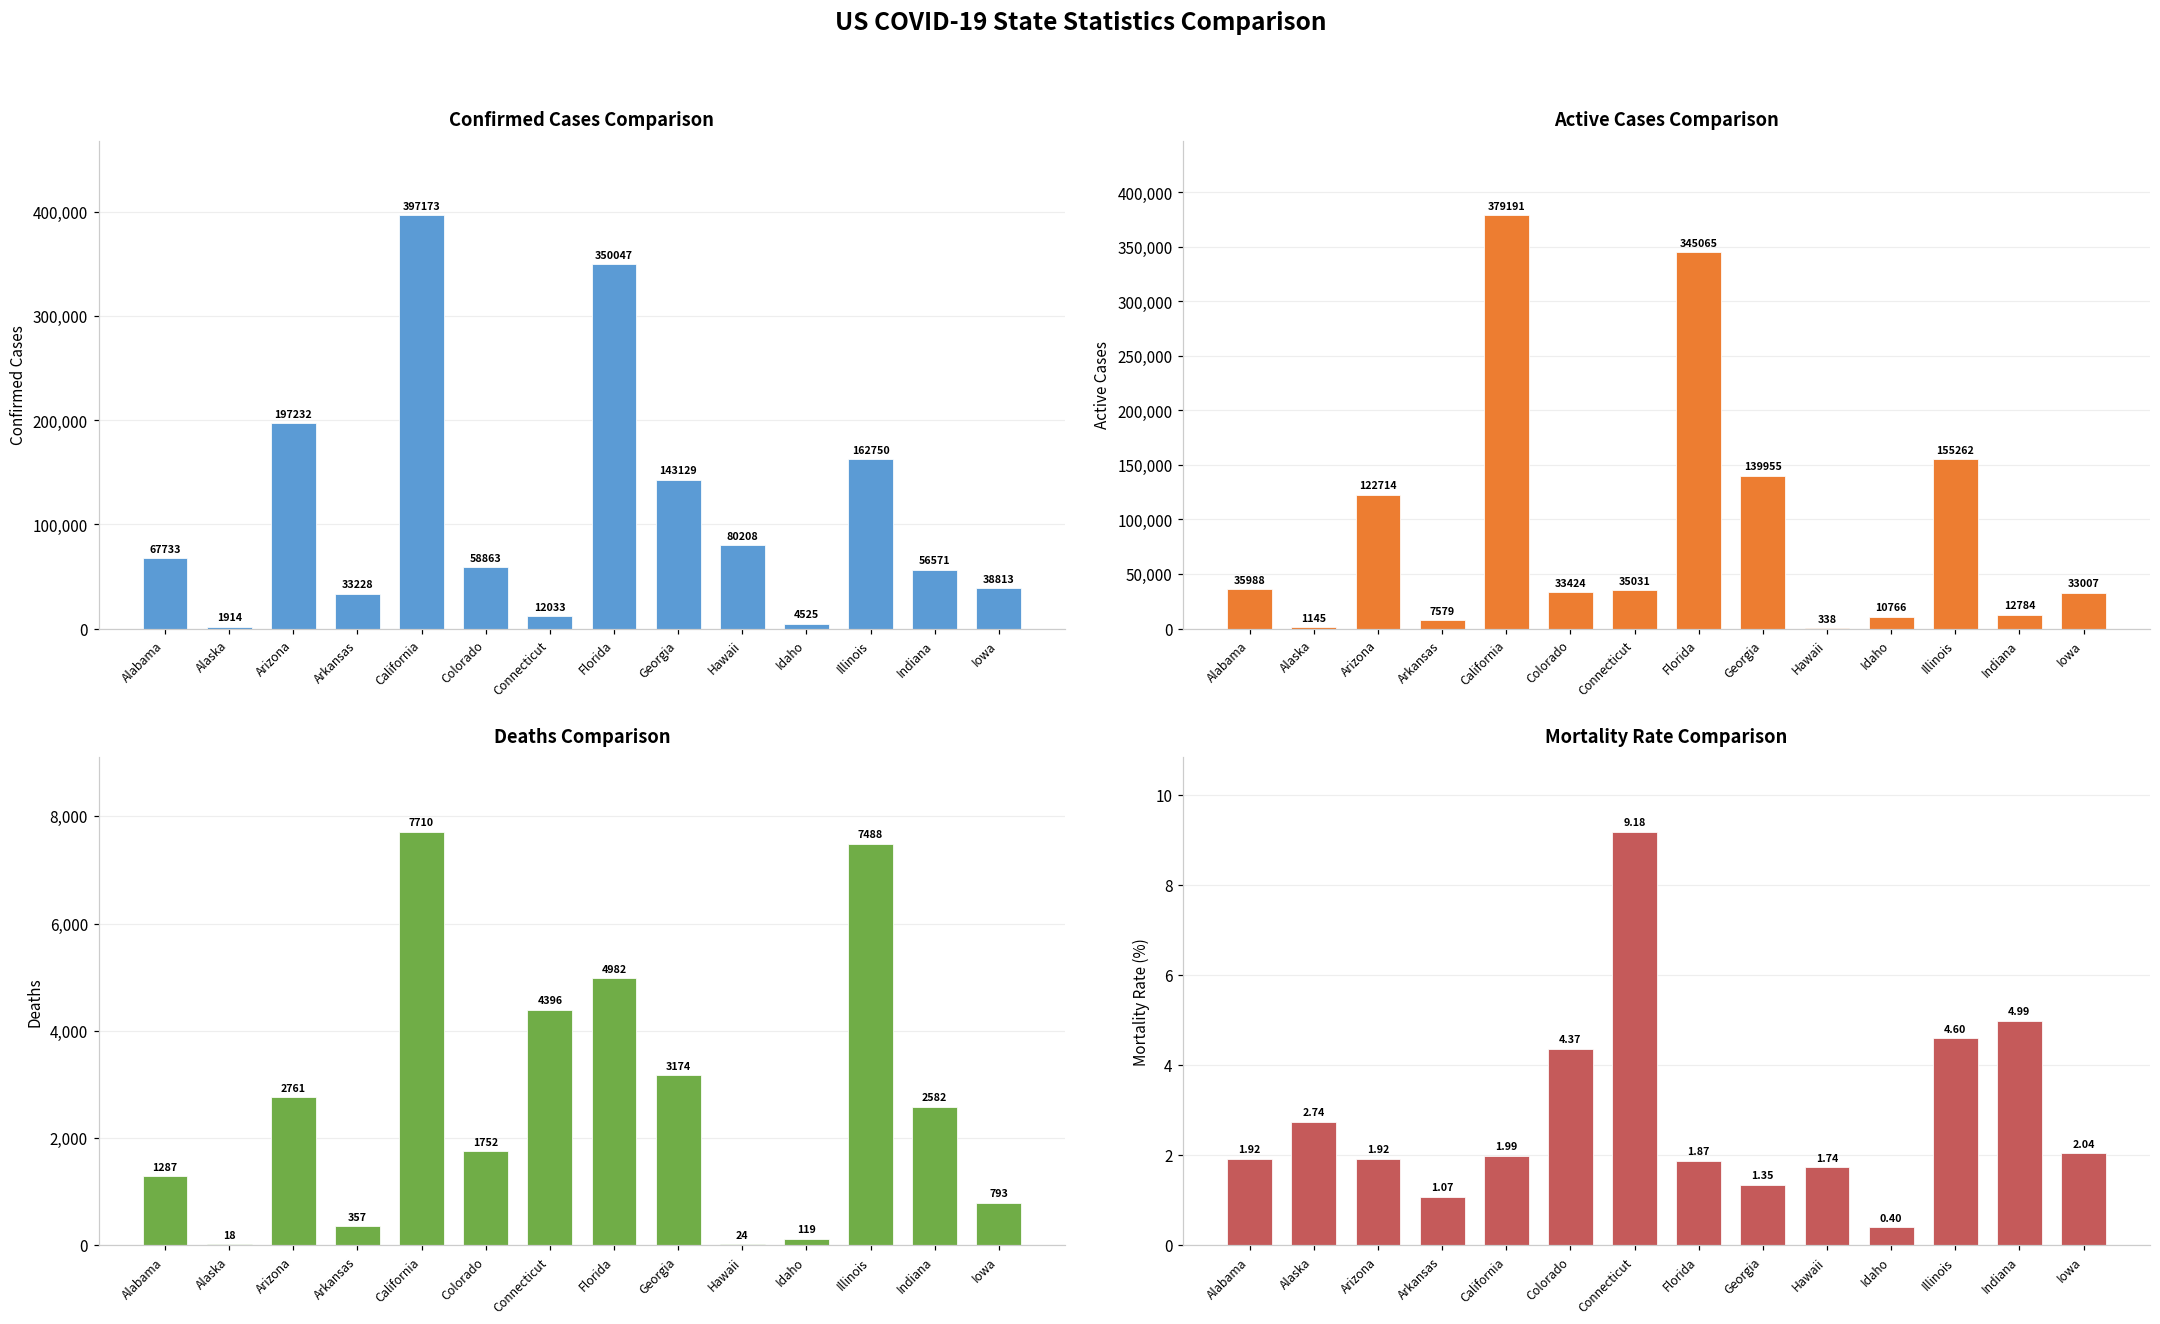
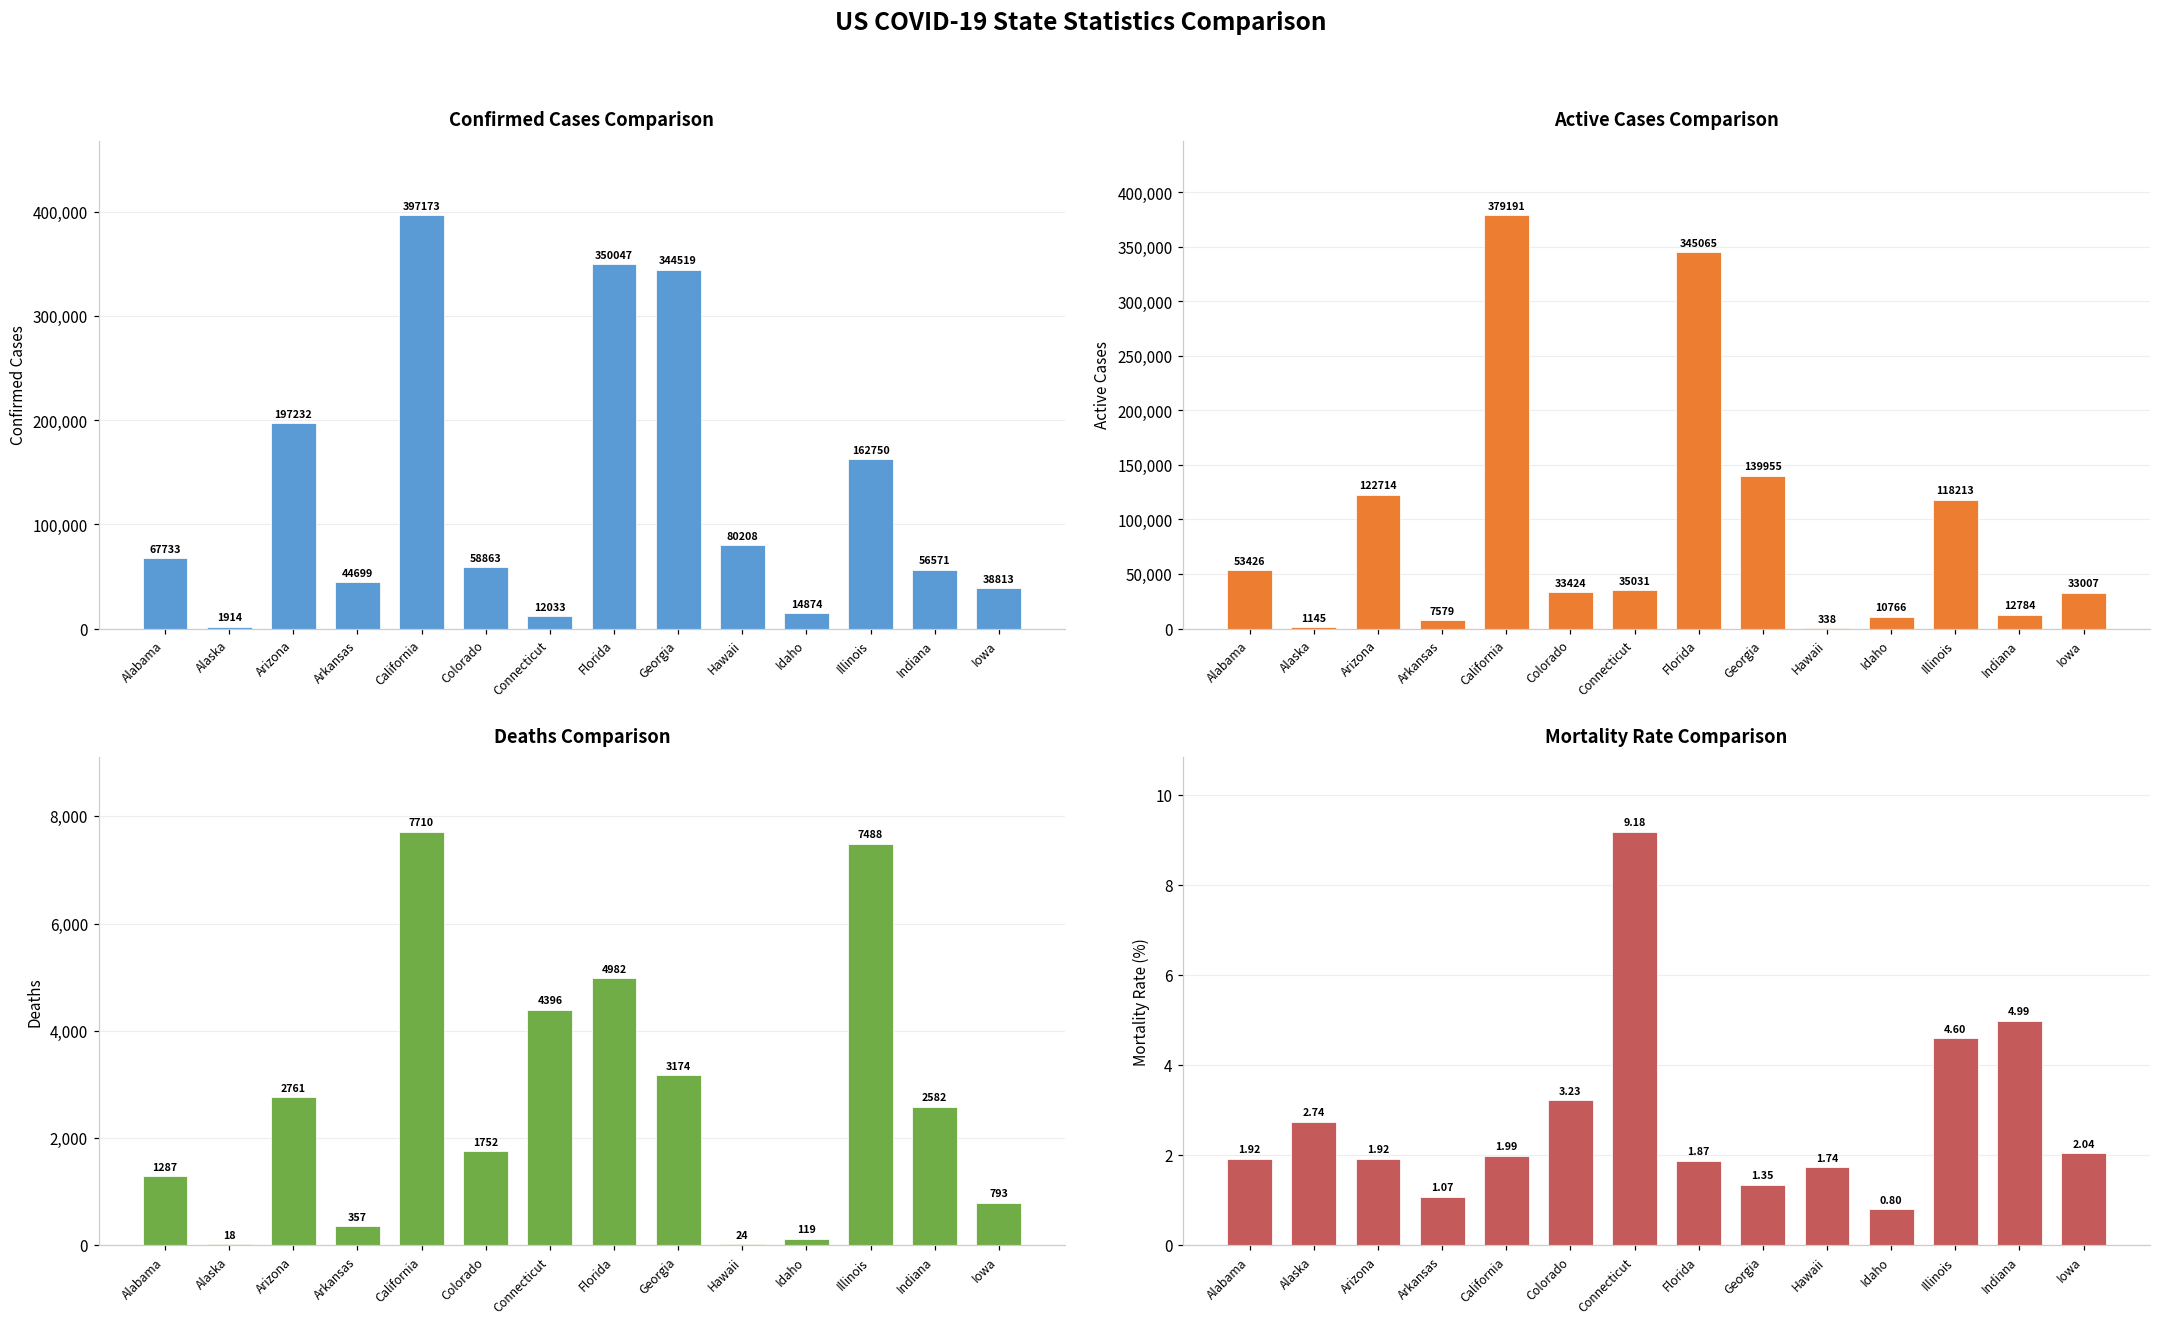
  {
    "Confirmed Cases Comparison": {
      "Alabama": 67733,
      "Alaska": 1914,
      "Arizona": 197232,
-     "Arkansas": 33228,
+     "Arkansas": 44699,
      "California": 397173,
      "Colorado": 58863,
      "Connecticut": 12033,
      "Florida": 350047,
-     "Georgia": 143129,
+     "Georgia": 344519,
      "Hawaii": 80208,
-     "Idaho": 4525,
+     "Idaho": 14874,
      "Illinois": 162750,
      "Indiana": 56571,
      "Iowa": 38813
    },
    "Active Cases Comparison": {
-     "Alabama": 35988,
+     "Alabama": 53426,
      "Alaska": 1145,
      "Arizona": 122714,
      "Arkansas": 7579,
      "California": 379191,
      "Colorado": 33424,
      "Connecticut": 35031,
      "Florida": 345065,
      "Georgia": 139955,
      "Hawaii": 338,
      "Idaho": 10766,
-     "Illinois": 155262,
+     "Illinois": 118213,
      "Indiana": 12784,
      "Iowa": 33007
    },
    "Deaths Comparison": {
      "Alabama": 1287,
      "Alaska": 18,
      "Arizona": 2761,
      "Arkansas": 357,
      "California": 7710,
      "Colorado": 1752,
      "Connecticut": 4396,
      "Florida": 4982,
      "Georgia": 3174,
      "Hawaii": 24,
      "Idaho": 119,
      "Illinois": 7488,
      "Indiana": 2582,
      "Iowa": 793
    },
    "Mortality Rate Comparison": {
      "Alabama": 1.92,
      "Alaska": 2.74,
      "Arizona": 1.92,
      "Arkansas": 1.07,
      "California": 1.99,
-     "Colorado": 4.37,
+     "Colorado": 3.23,
      "Connecticut": 9.18,
      "Florida": 1.87,
      "Georgia": 1.35,
      "Hawaii": 1.74,
-     "Idaho": 0.40,
+     "Idaho": 0.80,
      "Illinois": 4.60,
      "Indiana": 4.99,
      "Iowa": 2.04
    }
  }
